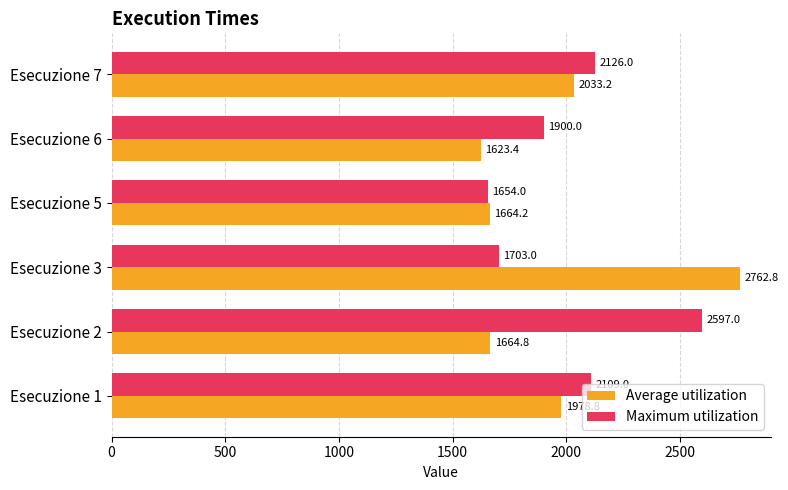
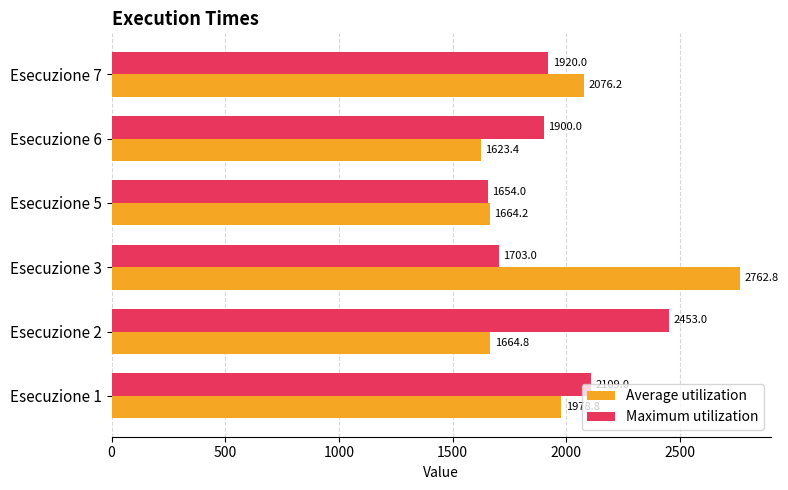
  {
    "Average utilization": {
-     "Esecuzione 7": 2033.2,
+     "Esecuzione 7": 2076.2,
      "Esecuzione 6": 1623.4,
      "Esecuzione 5": 1664.2,
      "Esecuzione 3": 2762.8,
      "Esecuzione 2": 1664.8
    },
    "Maximum utilization": {
-     "Esecuzione 7": 2126.0,
+     "Esecuzione 7": 1920.0,
      "Esecuzione 6": 1900.0,
      "Esecuzione 5": 1654.0,
      "Esecuzione 3": 1703.0,
-     "Esecuzione 2": 2597.0
+     "Esecuzione 2": 2453.0
    }
  }
